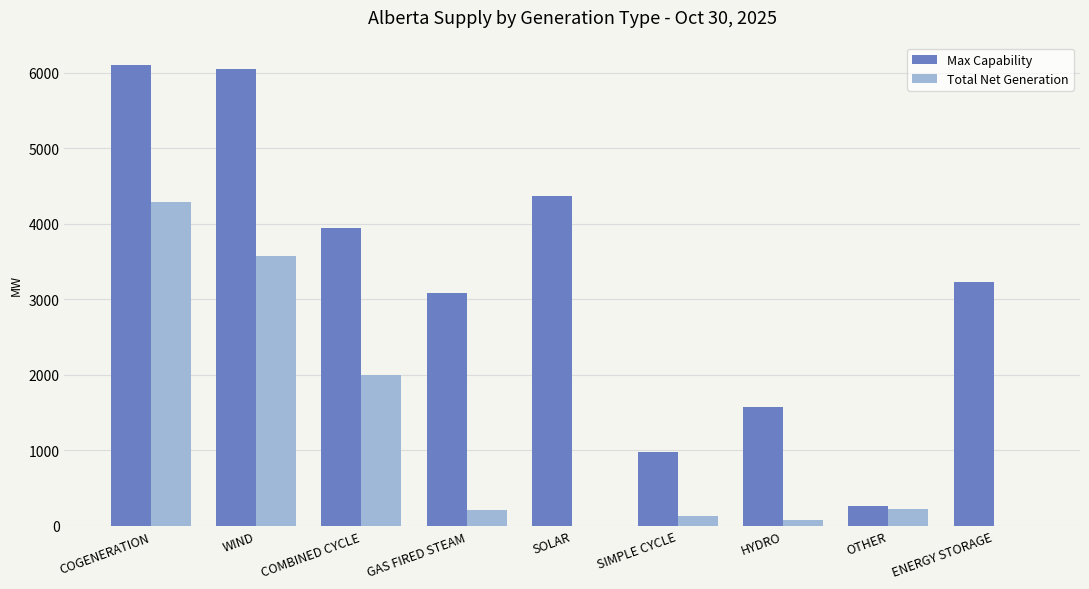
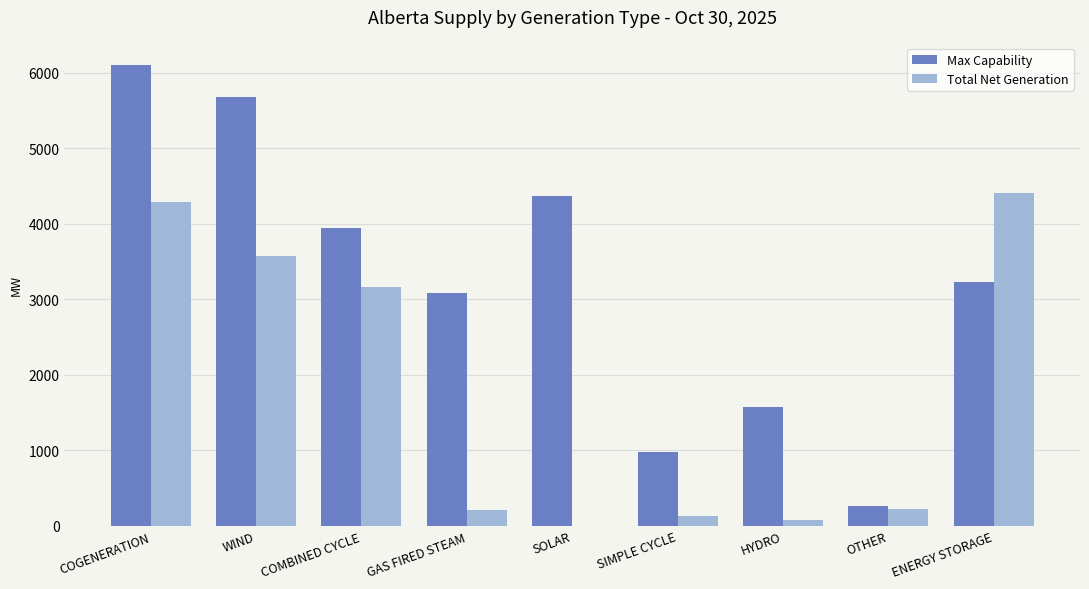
  {
    "Max Capability": {
      "COGENERATION": 6100,
-     "WIND": 6000,
+     "WIND": 5700,
      "COMBINED CYCLE": 3900,
      "GAS FIRED STEAM": 3100,
      "SOLAR": 4400,
      "SIMPLE CYCLE": 1000,
      "HYDRO": 1600,
      "OTHER": 300,
      "ENERGY STORAGE": 3200
    },
    "Total Net Generation": {
      "COGENERATION": 4300,
      "WIND": 3600,
-     "COMBINED CYCLE": 2000,
+     "COMBINED CYCLE": 3200,
      "GAS FIRED STEAM": 200,
      "SOLAR": 0,
      "SIMPLE CYCLE": 100,
      "HYDRO": 100,
      "OTHER": 200,
-     "ENERGY STORAGE": 0
+     "ENERGY STORAGE": 4400
    }
  }
